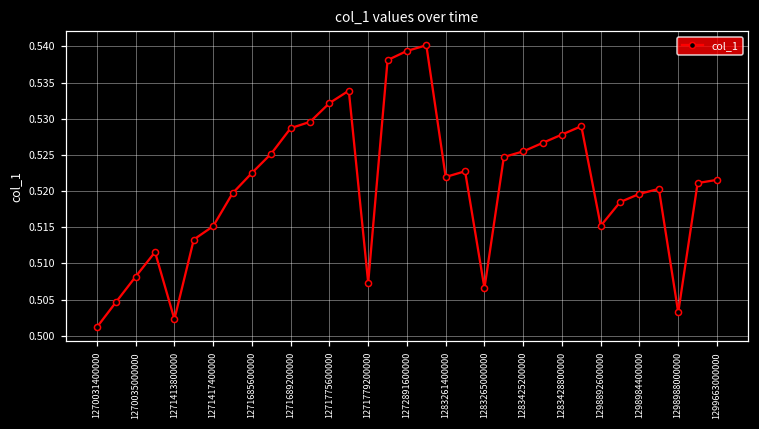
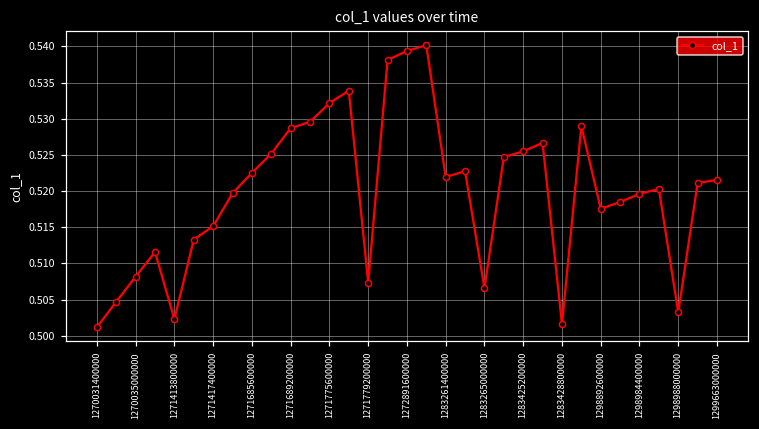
  {
    "1270031400000": 0.501,
    "1270035000000": 0.508,
    "1271413800000": 0.502,
    "1271417400000": 0.515,
    "1271685600000": 0.523,
    "1271689200000": 0.529,
    "1271775600000": 0.532,
    "1271779200000": 0.507,
    "1272891600000": 0.539,
    "1283261400000": 0.522,
    "1283265000000": 0.507,
    "1283425200000": 0.525,
-   "1283428800000": 0.528,
-   "1298892600000": 0.515,
+   "1283428800000": 0.502,
+   "1298892600000": 0.518,
    "1298984400000": 0.520,
    "1298988000000": 0.503,
    "1299663000000": 0.522
  }
